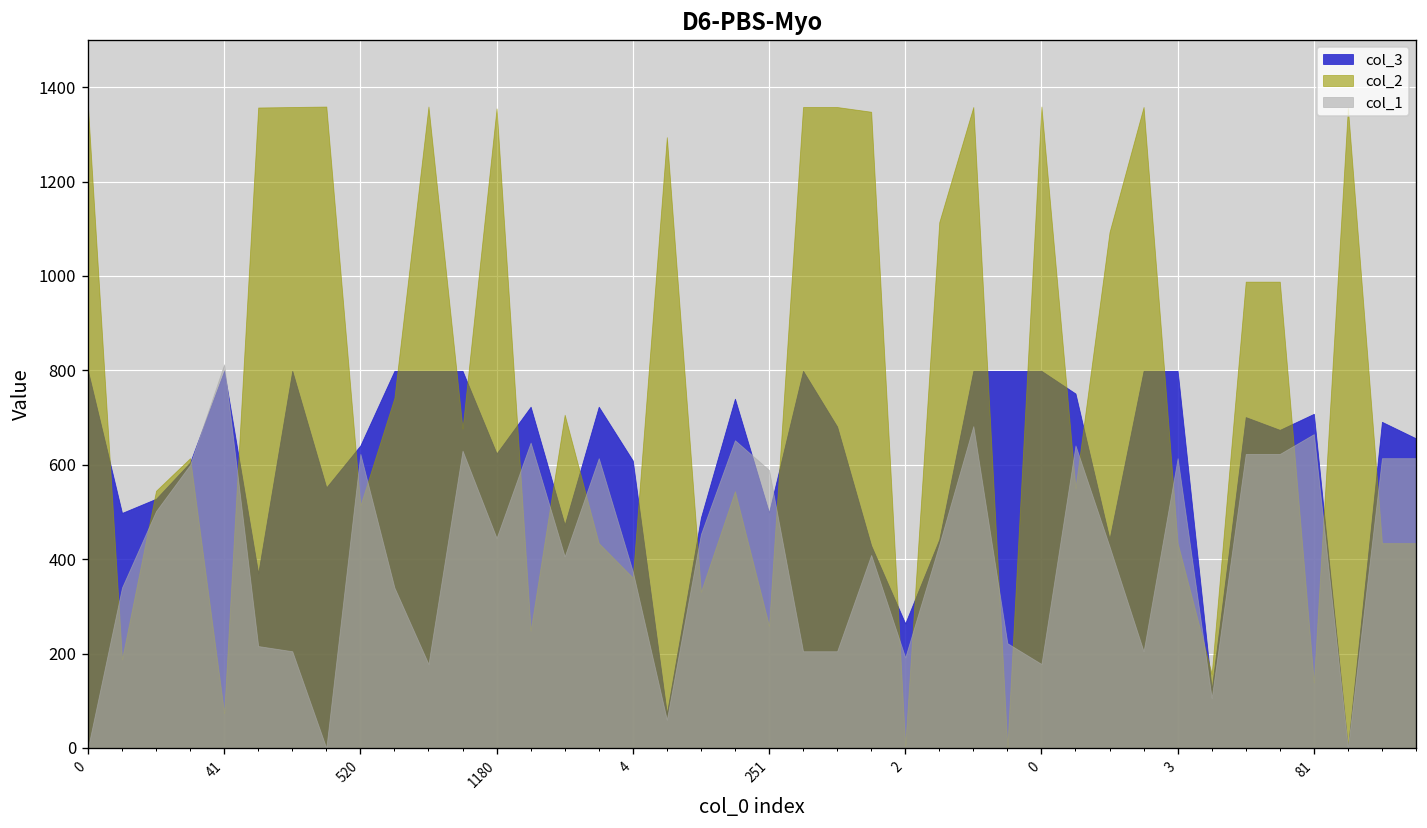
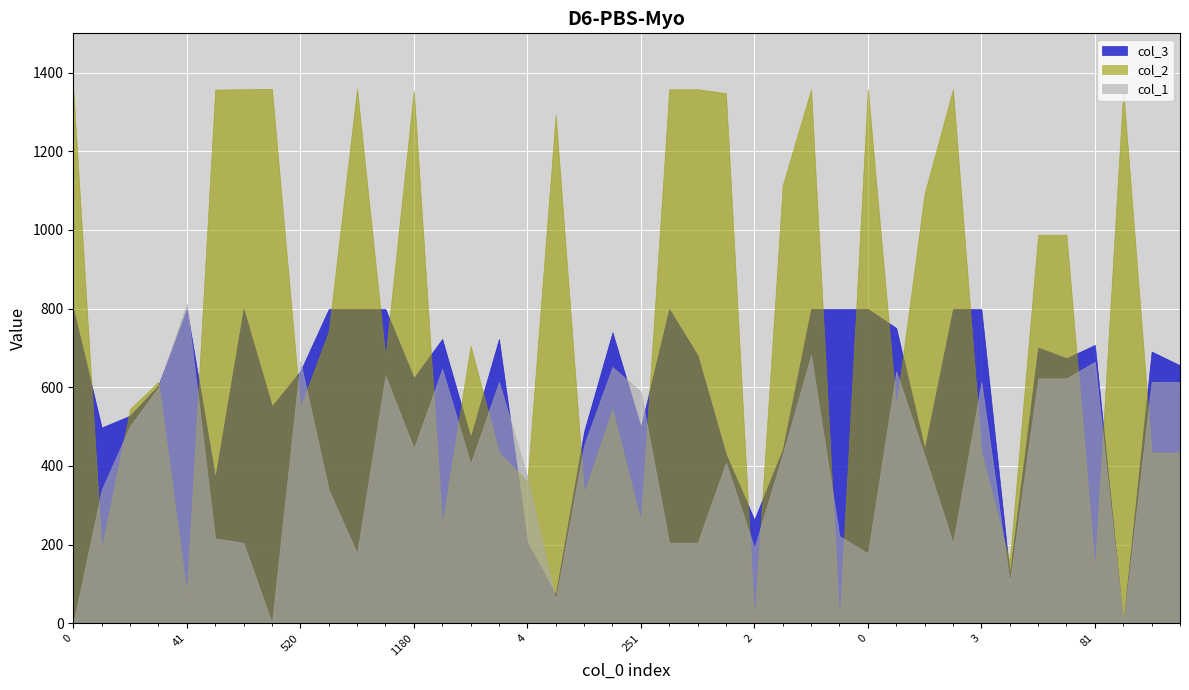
  {
    "col_3": {
      "41": 800,
      "520": 640,
      "1180": 620,
-     "4": 610,
+     "4": 210,
      "251": 500,
      "81": 710
    },
    "col_2": {
      "41": 70,
-     "520": 510,
+     "520": 550,
      "1180": 1360,
      "4": 360,
      "251": 260,
      "81": 140
    },
    "col_1": {
      "41": 810,
-     "520": 620,
+     "520": 670,
      "1180": 450,
      "4": 370,
      "251": 590,
      "81": 670
    }
  }
